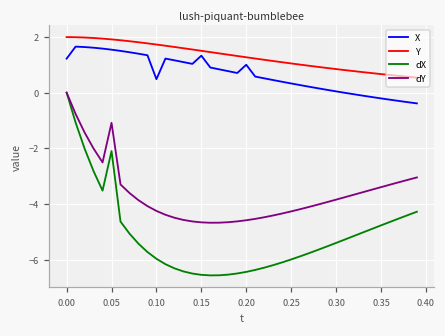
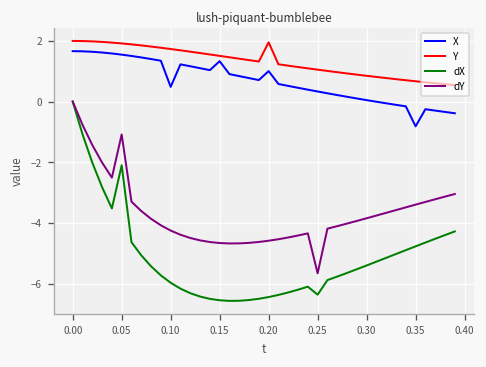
  {
    "X": {
-     "0.00": 1.2,
+     "0.00": 1.7,
      "0.05": 1.5,
      "0.10": 0.5,
      "0.15": 1.3,
      "0.20": 1.0,
      "0.25": 0.3,
      "0.30": 0.0,
-     "0.35": -0.2
+     "0.35": -0.8
    },
    "Y": {
      "0.00": 2.0,
      "0.05": 1.9,
      "0.10": 1.7,
      "0.15": 1.5,
-     "0.20": 1.3,
+     "0.20": 2.0,
      "0.25": 1.1,
      "0.30": 0.8,
      "0.35": 0.7
    },
    "dX": {
      "0.05": -2.1,
      "0.10": -6.0,
      "0.15": -6.6,
      "0.20": -6.4,
-     "0.25": -6.0,
+     "0.25": -6.4,
      "0.30": -5.4,
      "0.35": -4.8
    },
    "dY": {
      "0.05": -1.1,
      "0.10": -4.3,
      "0.15": -4.7,
      "0.20": -4.6,
-     "0.25": -4.3,
+     "0.25": -5.7,
      "0.30": -3.8,
      "0.35": -3.4
    }
  }
